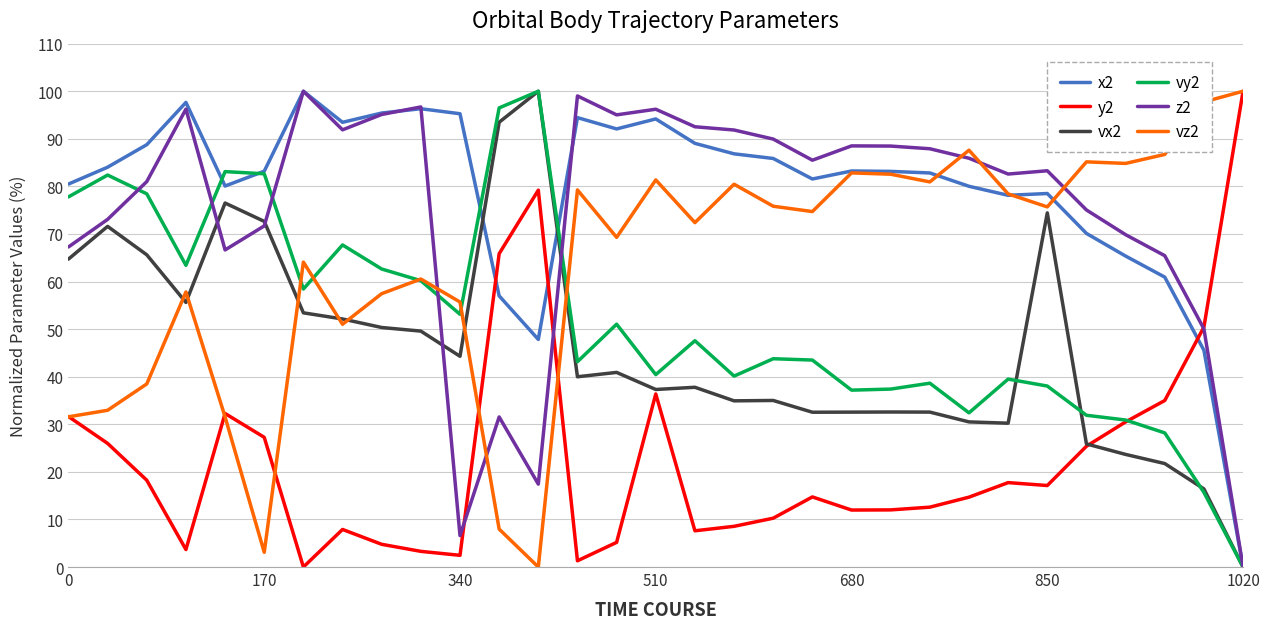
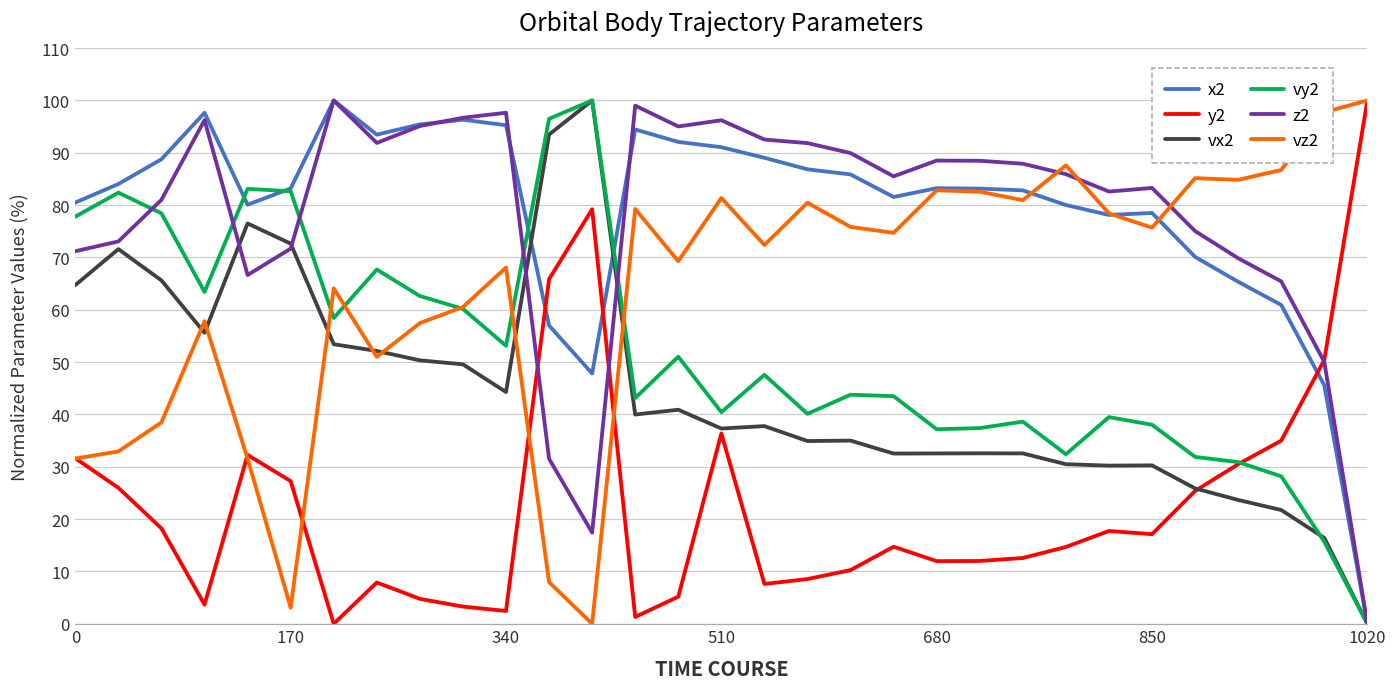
  {
    "x2": {
      "0": 80,
      "170": 83,
      "340": 95,
-     "510": 94,
+     "510": 91,
      "850": 79
    },
    "y2": {
      "170": 27,
      "340": 2,
      "510": 36,
      "680": 12,
      "850": 17
    },
    "vx2": {
      "0": 65,
      "170": 73,
      "340": 44,
      "510": 37,
      "680": 33,
-     "850": 74
+     "850": 30
    },
    "vy2": {
      "0": 78,
      "170": 83,
      "340": 53,
      "510": 40,
      "680": 37,
      "850": 38
    },
    "z2": {
-     "0": 67,
+     "0": 71,
      "170": 72,
-     "340": 7,
+     "340": 98,
      "510": 96,
      "680": 89,
      "850": 83
    },
    "vz2": {
      "170": 3,
-     "340": 56,
+     "340": 68,
      "510": 81,
      "850": 76
    }
  }
